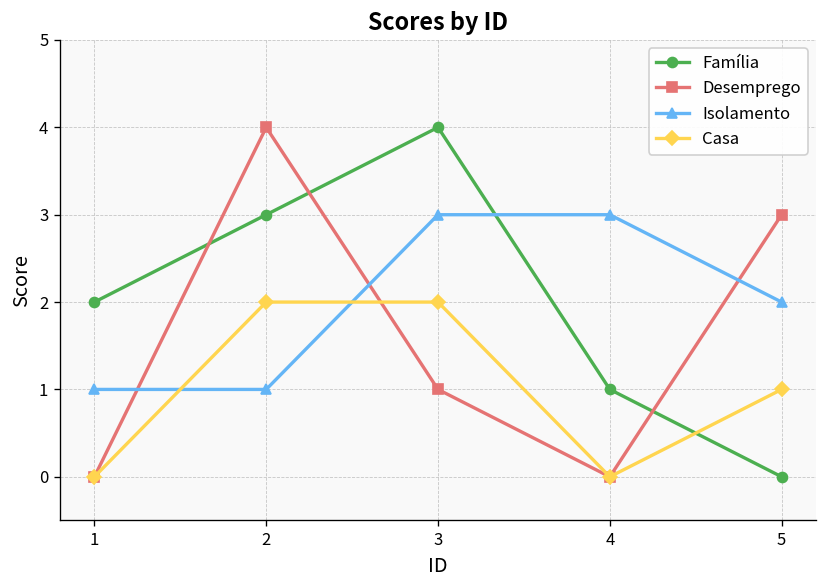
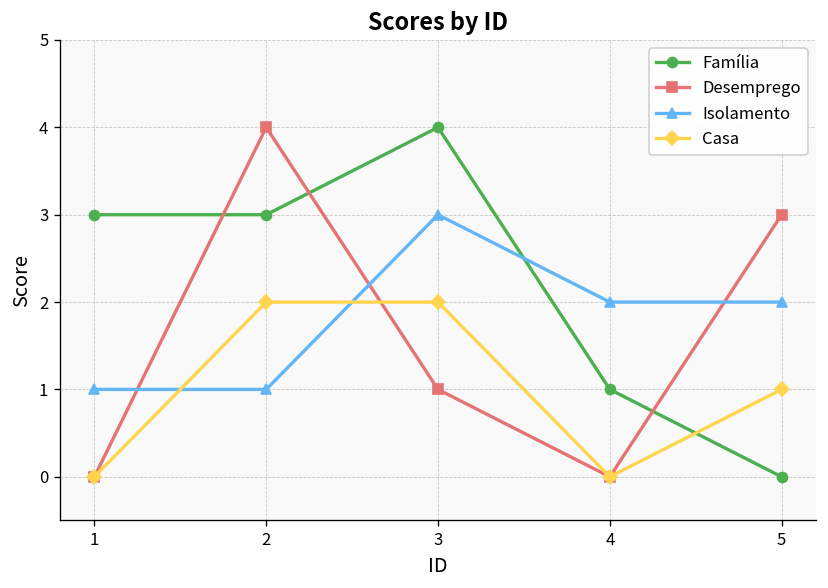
  {
    "Família": {
-     "1": 2,
+     "1": 3,
      "2": 3,
      "3": 4,
      "4": 1,
      "5": 0
    },
    "Desemprego": {
      "2": 4,
      "3": 1,
      "5": 3
    },
    "Isolamento": {
      "1": 1,
      "2": 1,
      "3": 3,
-     "4": 3,
+     "4": 2,
      "5": 2
    },
    "Casa": {
      "2": 2,
      "3": 2,
      "5": 1
    }
  }
